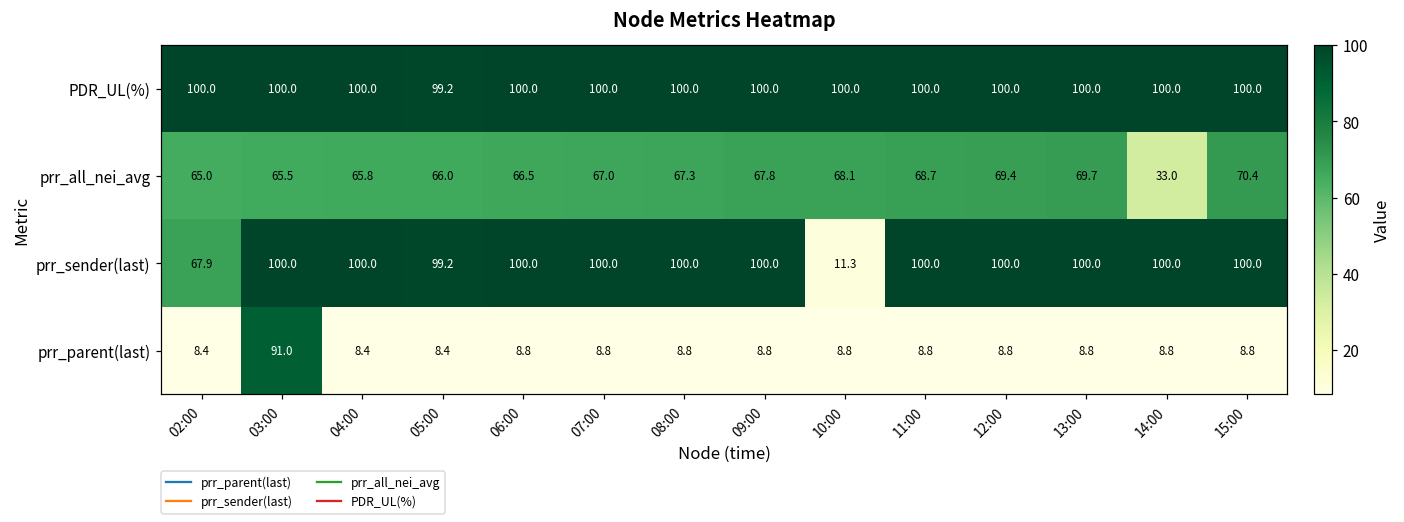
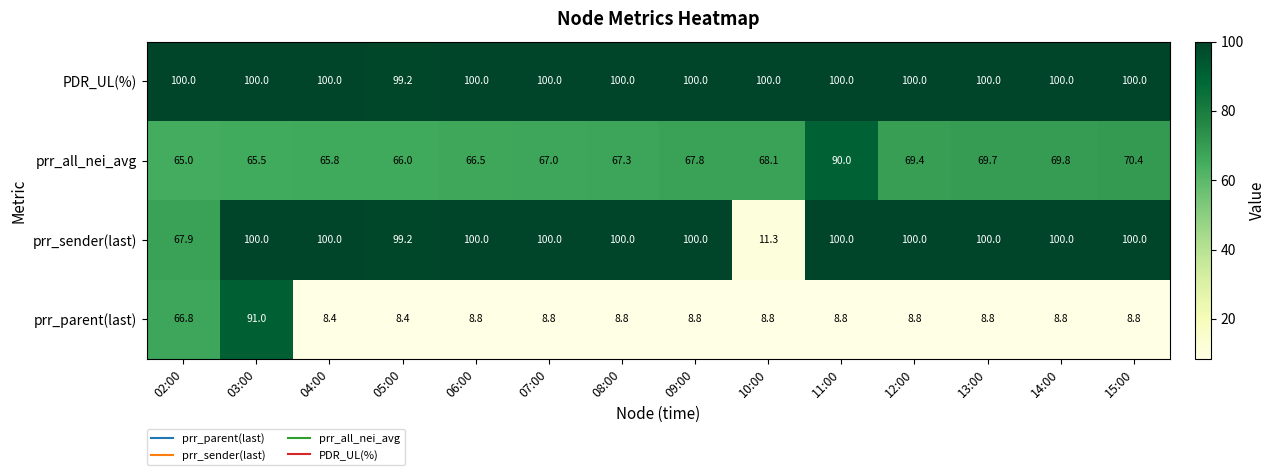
  {
    "PDR_UL(%)": {
      "02:00": 100.0,
      "03:00": 100.0,
      "04:00": 100.0,
      "05:00": 99.2,
      "06:00": 100.0,
      "07:00": 100.0,
      "08:00": 100.0,
      "09:00": 100.0,
      "10:00": 100.0,
      "11:00": 100.0,
      "12:00": 100.0,
      "13:00": 100.0,
      "14:00": 100.0,
      "15:00": 100.0
    },
    "prr_all_nei_avg": {
      "02:00": 65.0,
      "03:00": 65.5,
      "04:00": 65.8,
      "05:00": 66.0,
      "06:00": 66.5,
      "07:00": 67.0,
      "08:00": 67.3,
      "09:00": 67.8,
      "10:00": 68.1,
-     "11:00": 68.7,
+     "11:00": 90.0,
      "12:00": 69.4,
      "13:00": 69.7,
-     "14:00": 33.0,
+     "14:00": 69.8,
      "15:00": 70.4
    },
    "prr_sender(last)": {
      "02:00": 67.9,
      "03:00": 100.0,
      "04:00": 100.0,
      "05:00": 99.2,
      "06:00": 100.0,
      "07:00": 100.0,
      "08:00": 100.0,
      "09:00": 100.0,
      "10:00": 11.3,
      "11:00": 100.0,
      "12:00": 100.0,
      "13:00": 100.0,
      "14:00": 100.0,
      "15:00": 100.0
    },
    "prr_parent(last)": {
-     "02:00": 8.4,
+     "02:00": 66.8,
      "03:00": 91.0,
      "04:00": 8.4,
      "05:00": 8.4,
      "06:00": 8.8,
      "07:00": 8.8,
      "08:00": 8.8,
      "09:00": 8.8,
      "10:00": 8.8,
      "11:00": 8.8,
      "12:00": 8.8,
      "13:00": 8.8,
      "14:00": 8.8,
      "15:00": 8.8
    }
  }
